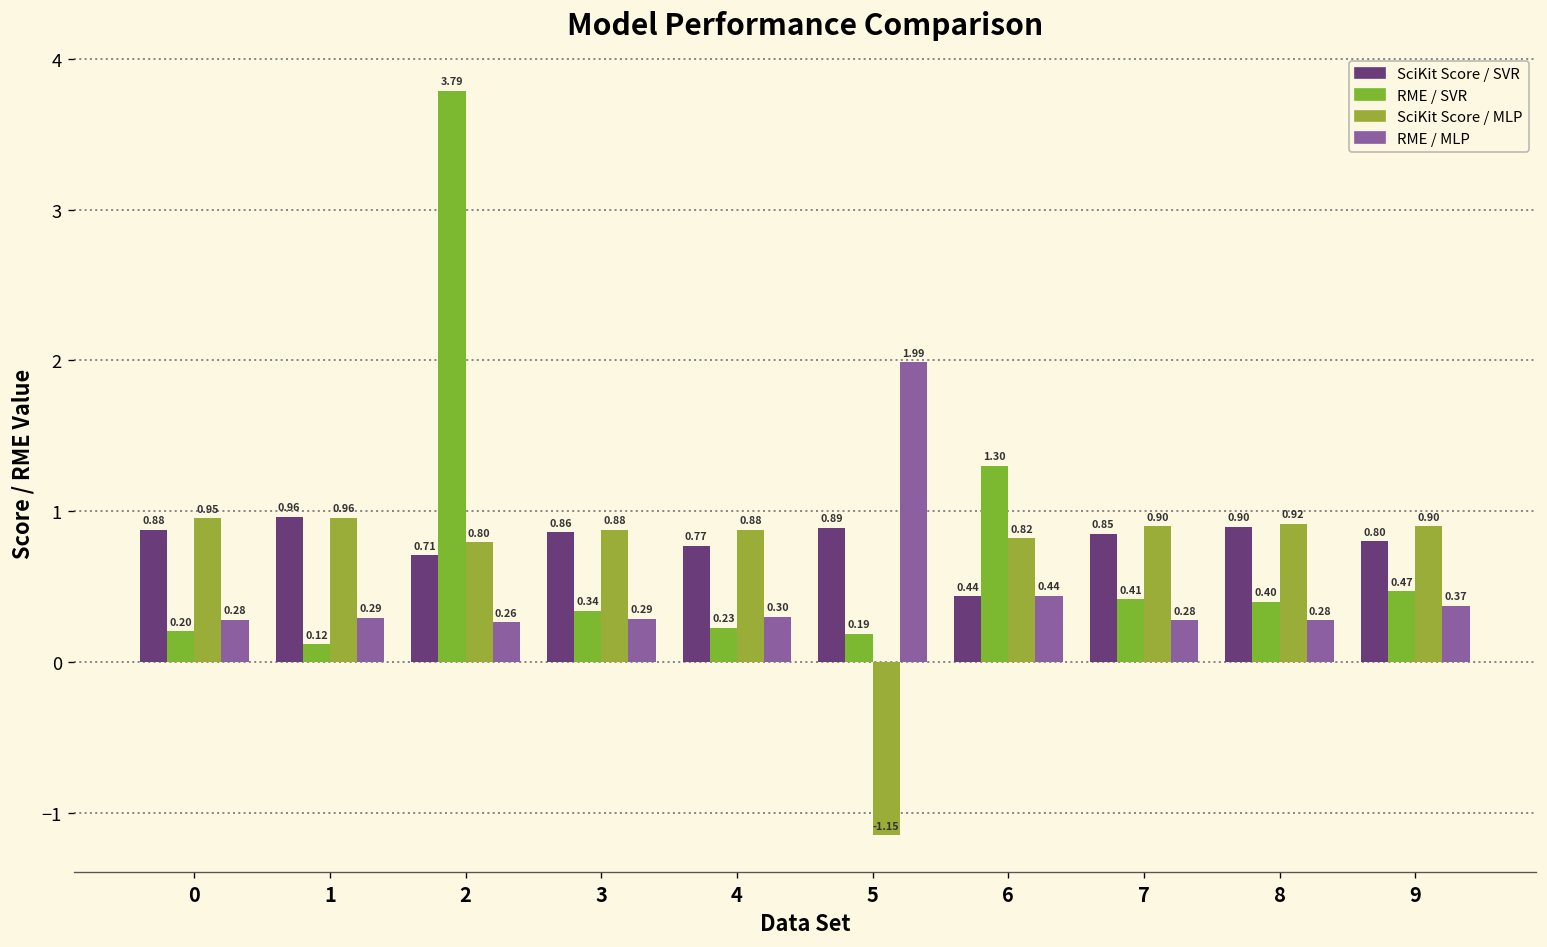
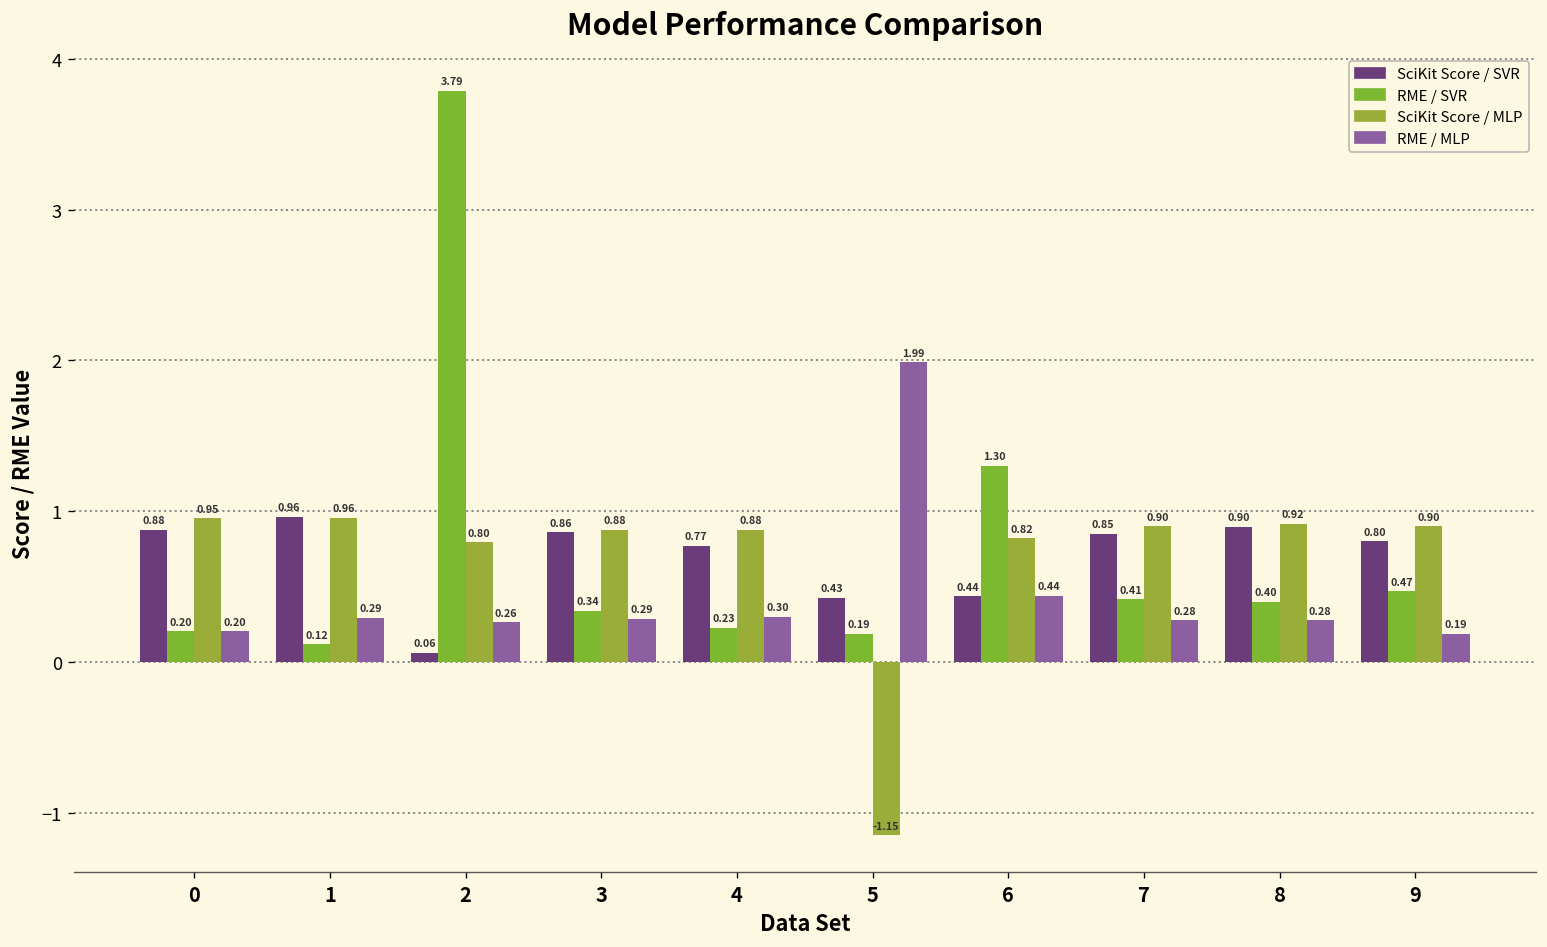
  {
    "SciKit Score / SVR": {
      "0": 0.88,
      "1": 0.96,
-     "2": 0.71,
+     "2": 0.06,
      "3": 0.86,
      "4": 0.77,
-     "5": 0.89,
+     "5": 0.43,
      "6": 0.44,
      "7": 0.85,
      "8": 0.90,
      "9": 0.80
    },
    "RME / MLP": {
-     "0": 0.28,
+     "0": 0.20,
      "1": 0.29,
      "2": 0.26,
      "3": 0.29,
      "4": 0.30,
      "5": 1.99,
      "6": 0.44,
      "7": 0.28,
      "8": 0.28,
-     "9": 0.37
+     "9": 0.19
    }
  }
